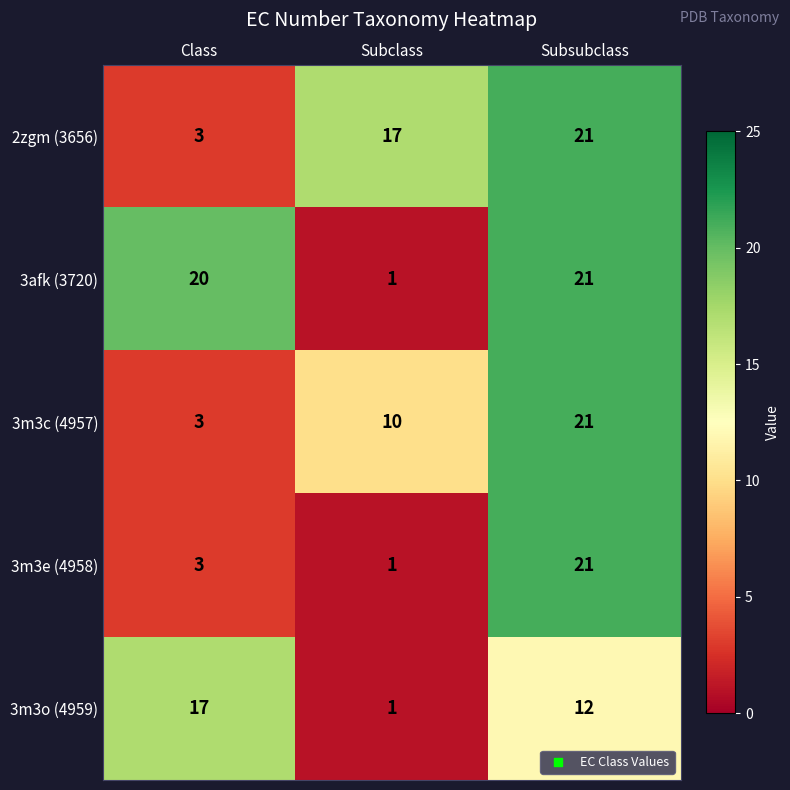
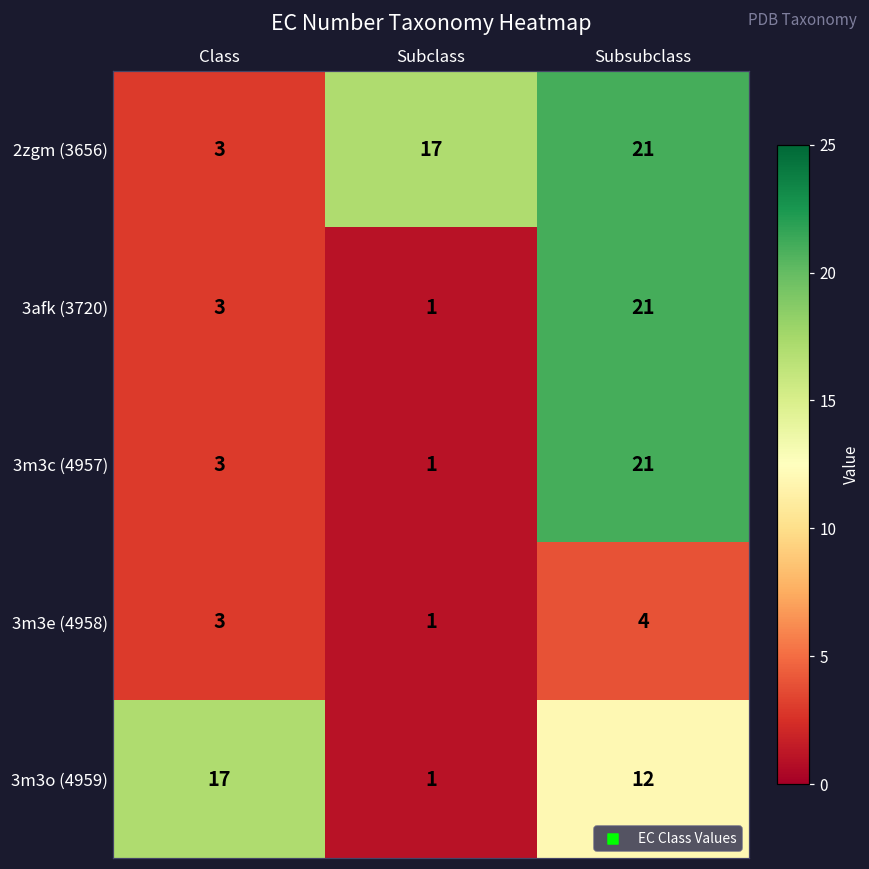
  {
    "2zgm (3656)": {
      "Class": 3,
      "Subclass": 17,
      "Subsubclass": 21
    },
    "3afk (3720)": {
-     "Class": 20,
+     "Class": 3,
      "Subclass": 1,
      "Subsubclass": 21
    },
    "3m3c (4957)": {
      "Class": 3,
-     "Subclass": 10,
+     "Subclass": 1,
      "Subsubclass": 21
    },
    "3m3e (4958)": {
      "Class": 3,
      "Subclass": 1,
-     "Subsubclass": 21
+     "Subsubclass": 4
    },
    "3m3o (4959)": {
      "Class": 17,
      "Subclass": 1,
      "Subsubclass": 12
    }
  }
